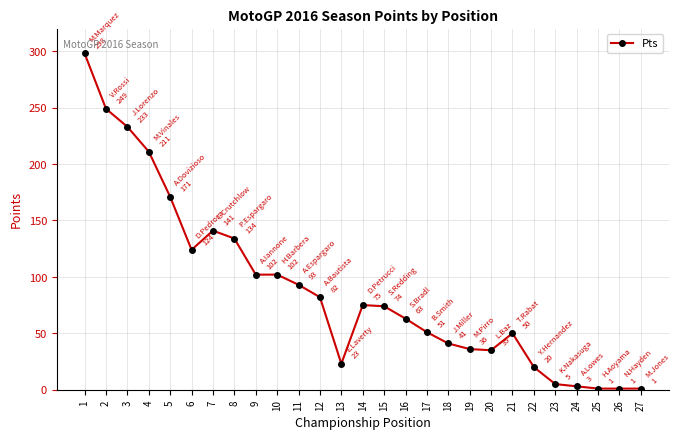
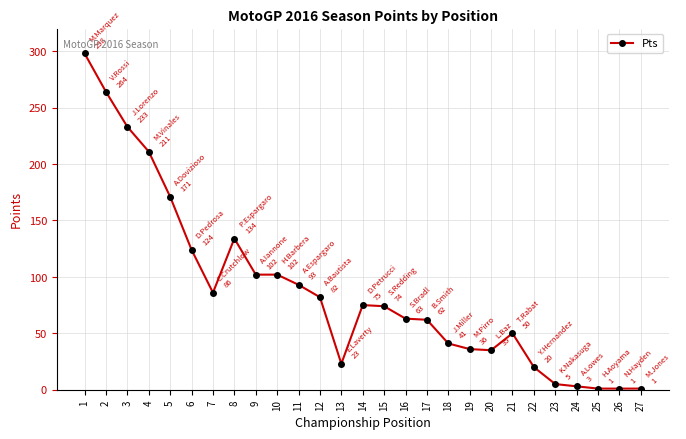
  {
-   "2": 249,
+   "2": 264,
    "3": 233,
    "4": 211,
    "5": 171,
-   "7": 141,
+   "7": 86,
    "13": 23,
-   "17": 51,
+   "17": 62,
    "21": 50
  }
